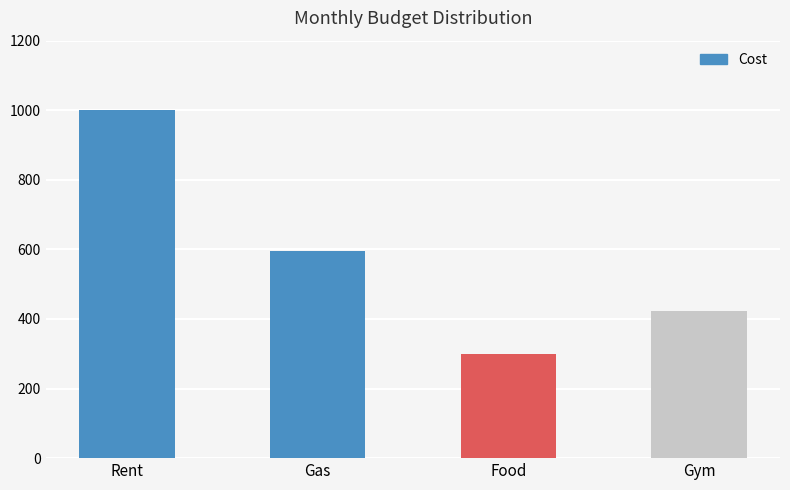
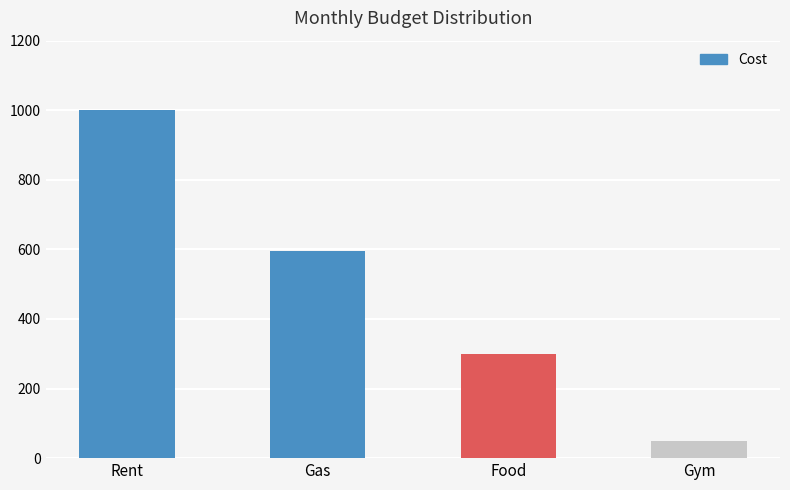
  {
    "Rent": 1000,
    "Gas": 600,
    "Food": 300,
-   "Gym": 420
+   "Gym": 50
  }
